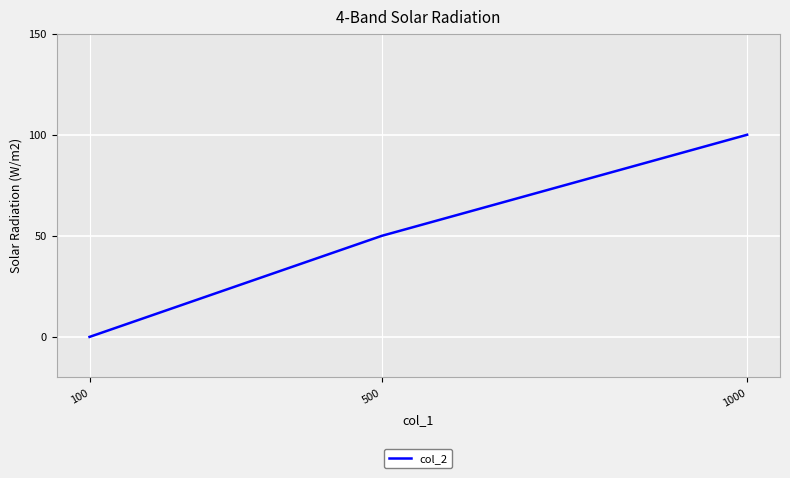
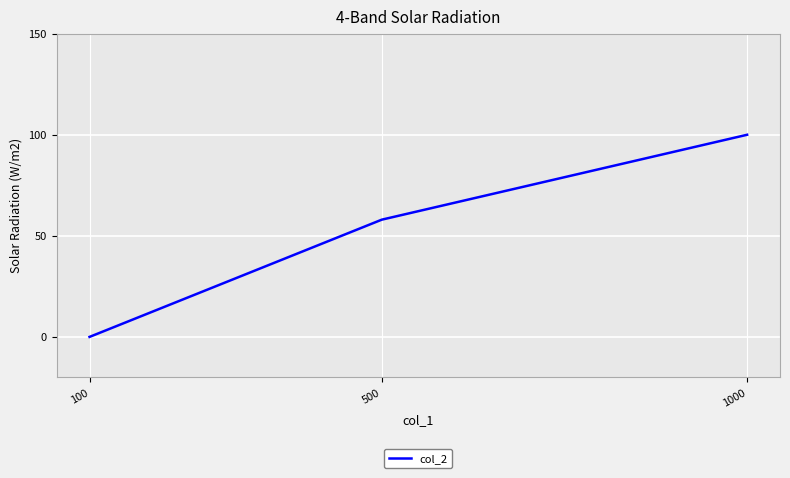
  {
    "100": 0,
-   "500": 50,
+   "500": 58,
    "1000": 100
  }
